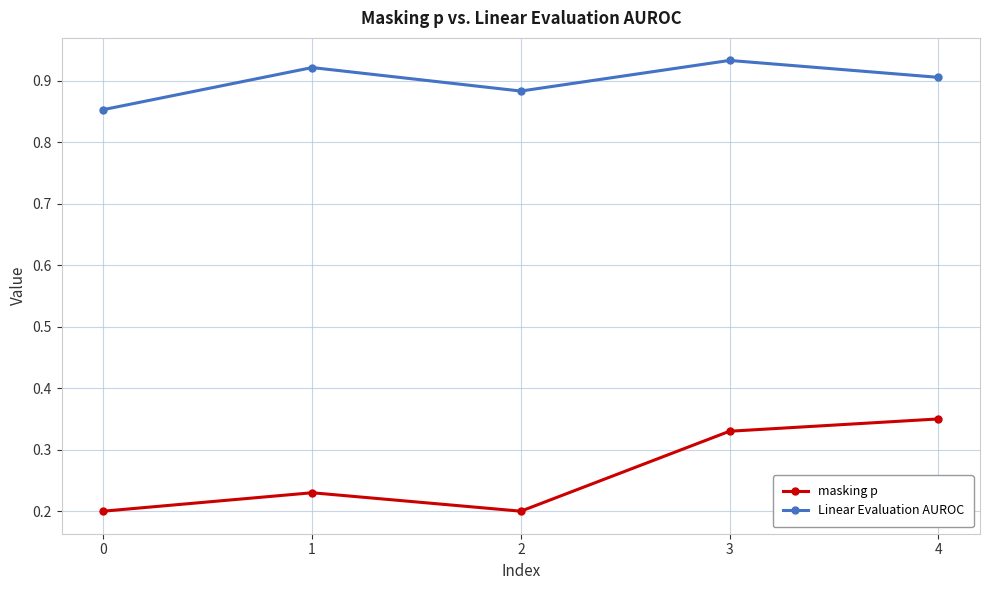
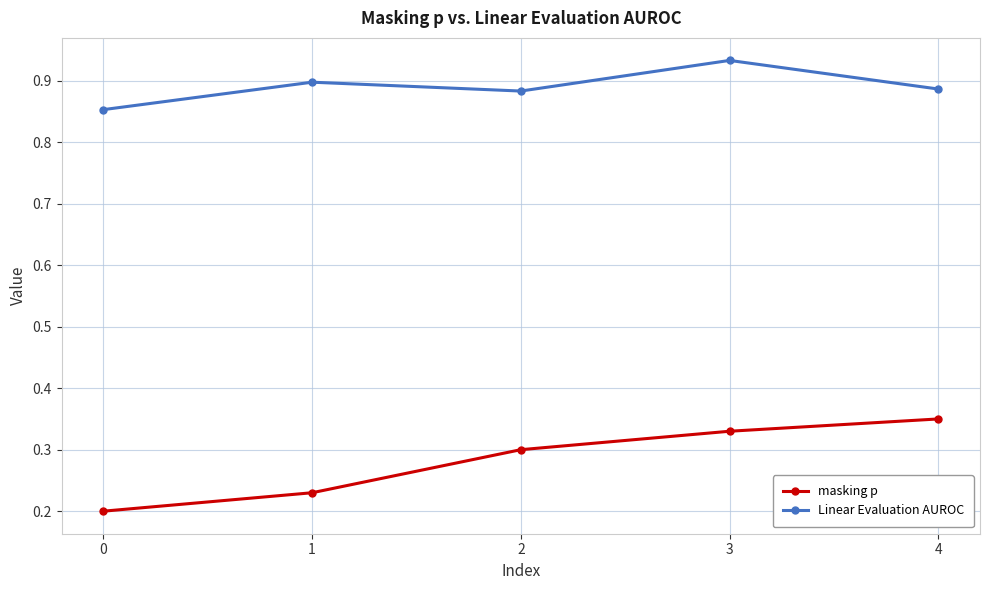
  {
    "masking p": {
      "0": 0.2,
      "1": 0.23,
-     "2": 0.2,
+     "2": 0.3,
      "3": 0.33,
      "4": 0.35
    },
    "Linear Evaluation AUROC": {
      "0": 0.85,
-     "1": 0.92,
+     "1": 0.90,
      "2": 0.88,
      "3": 0.93,
-     "4": 0.91
+     "4": 0.89
    }
  }
